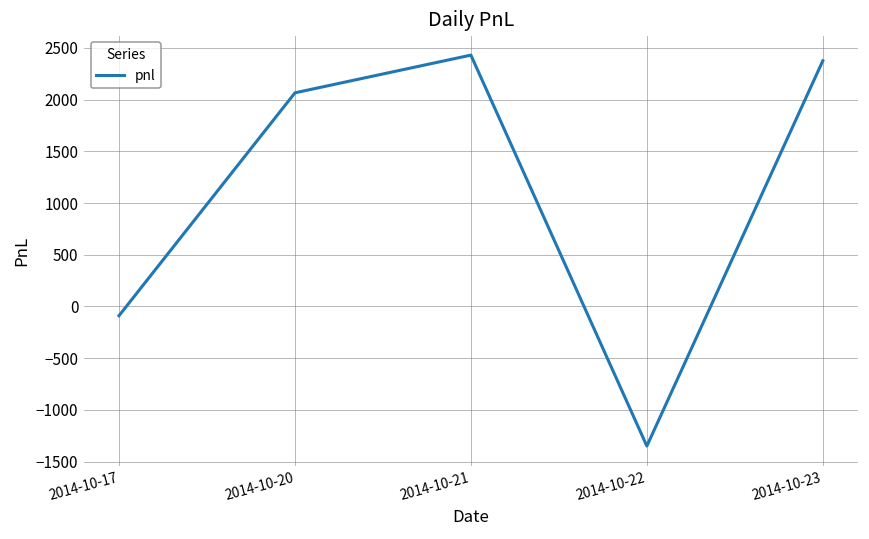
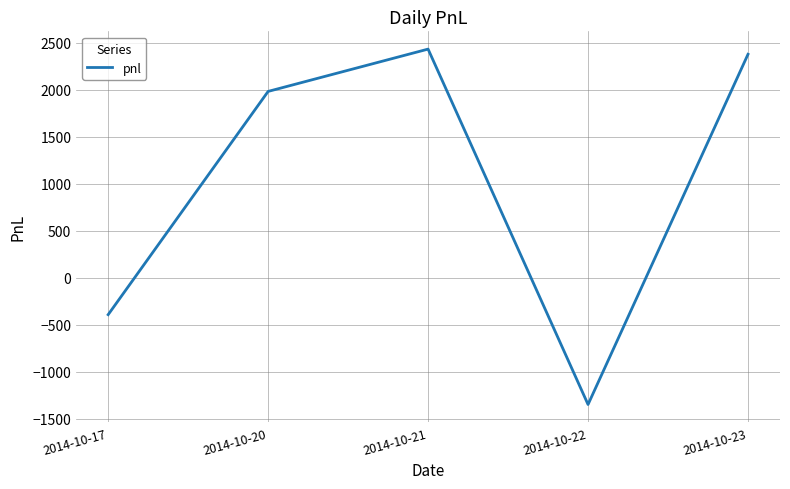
  {
-   "2014-10-17": -100,
-   "2014-10-20": 2100,
+   "2014-10-17": -400,
+   "2014-10-20": 2000,
    "2014-10-21": 2400,
    "2014-10-22": -1400,
    "2014-10-23": 2400
  }
